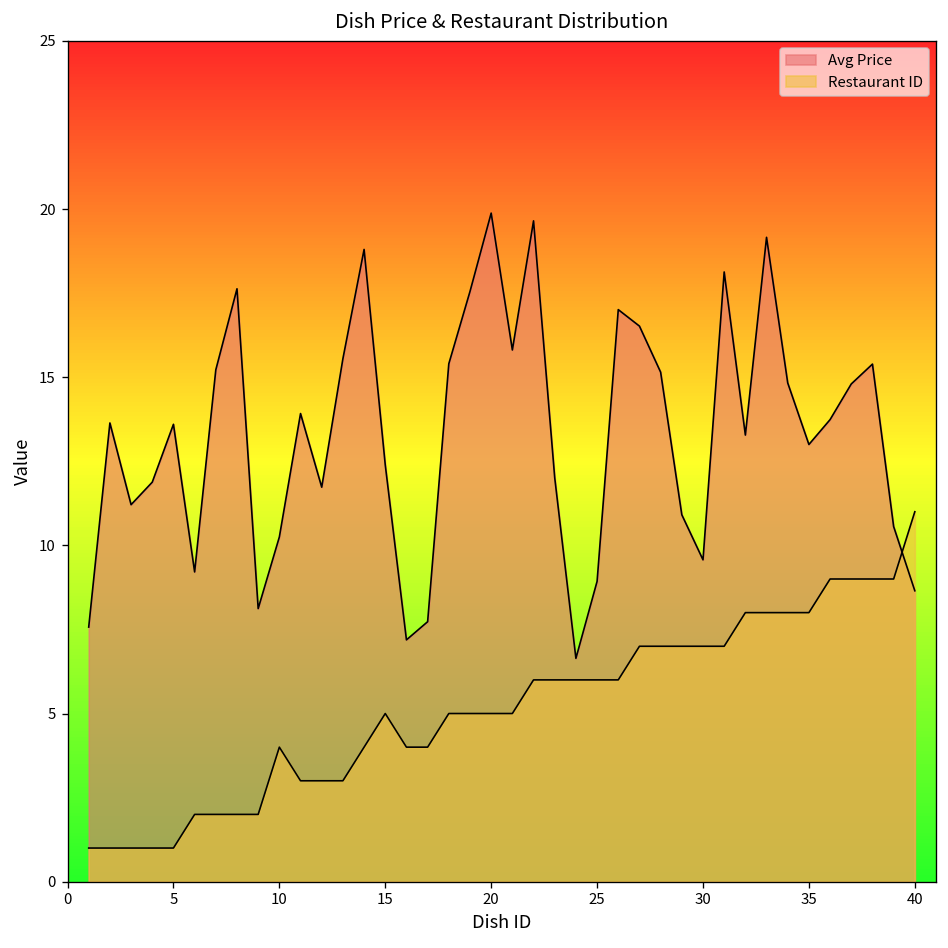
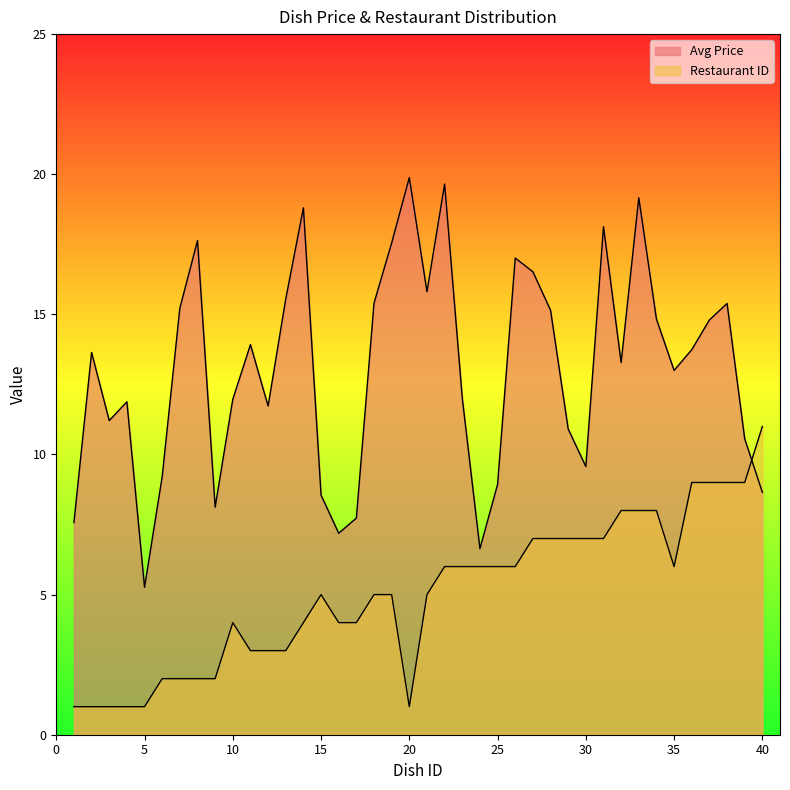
  {
    "Avg Price": {
-     "5": 13.6,
-     "10": 10.3,
-     "15": 12.4,
+     "5": 5.3,
+     "10": 12.0,
+     "15": 8.6,
      "20": 19.9,
      "25": 8.9,
      "30": 9.6,
      "35": 13.0,
      "40": 8.7
    },
    "Restaurant ID": {
      "5": 1,
      "10": 4,
      "15": 5,
-     "20": 5,
+     "20": 1,
      "25": 6,
      "30": 7,
-     "35": 8,
+     "35": 6,
      "40": 11
    }
  }
